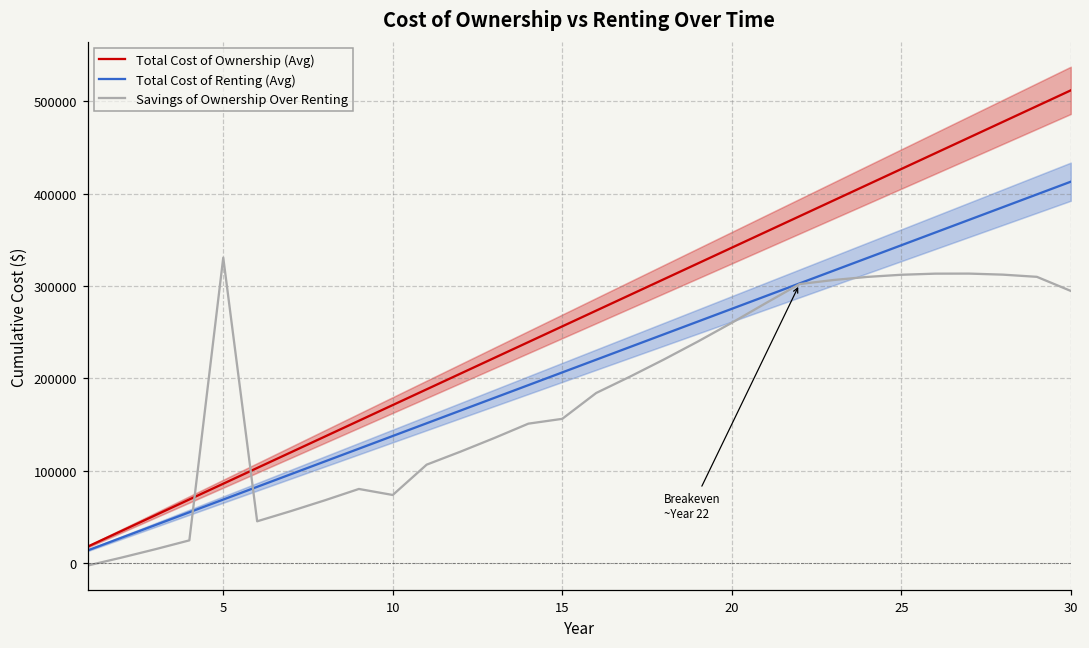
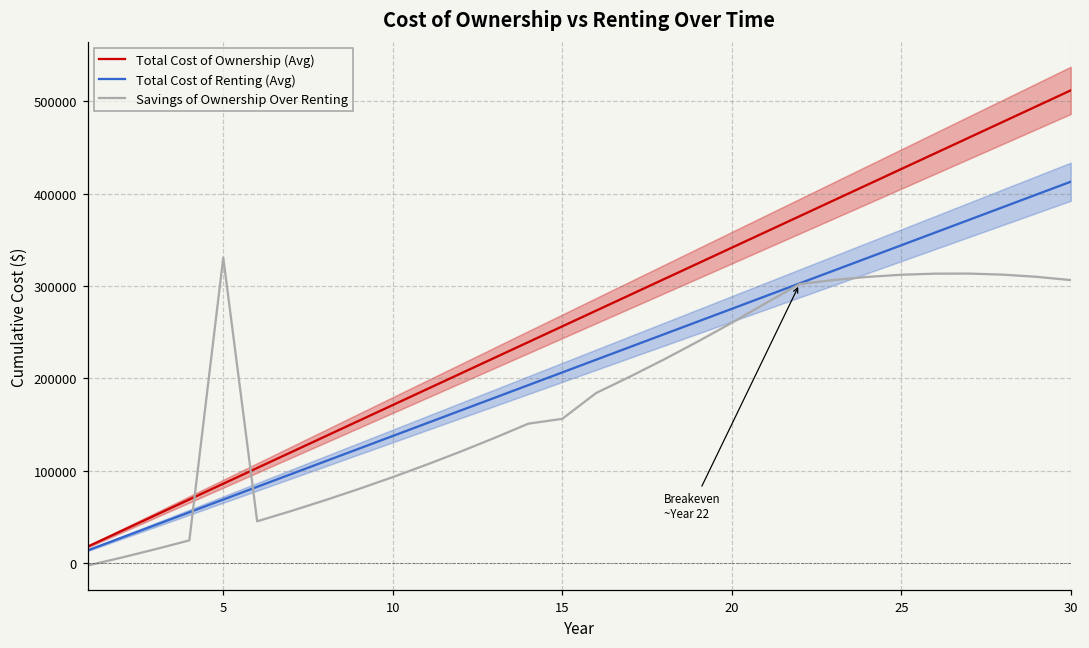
  {
    "Savings of Ownership Over Renting": {
      "5": 330000,
-     "10": 70000,
+     "10": 90000,
      "15": 160000,
      "25": 310000,
-     "30": 290000
+     "30": 310000
    }
  }
